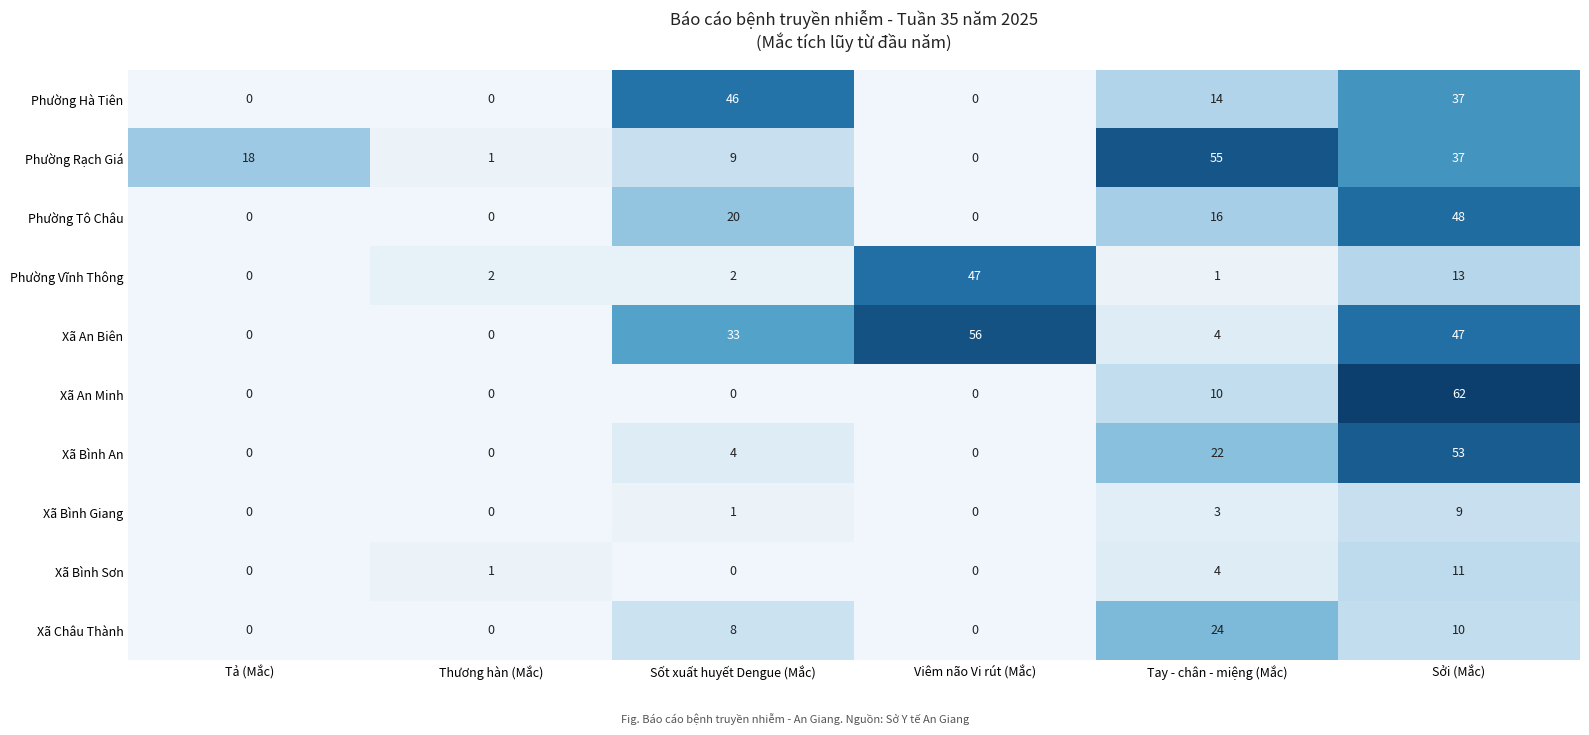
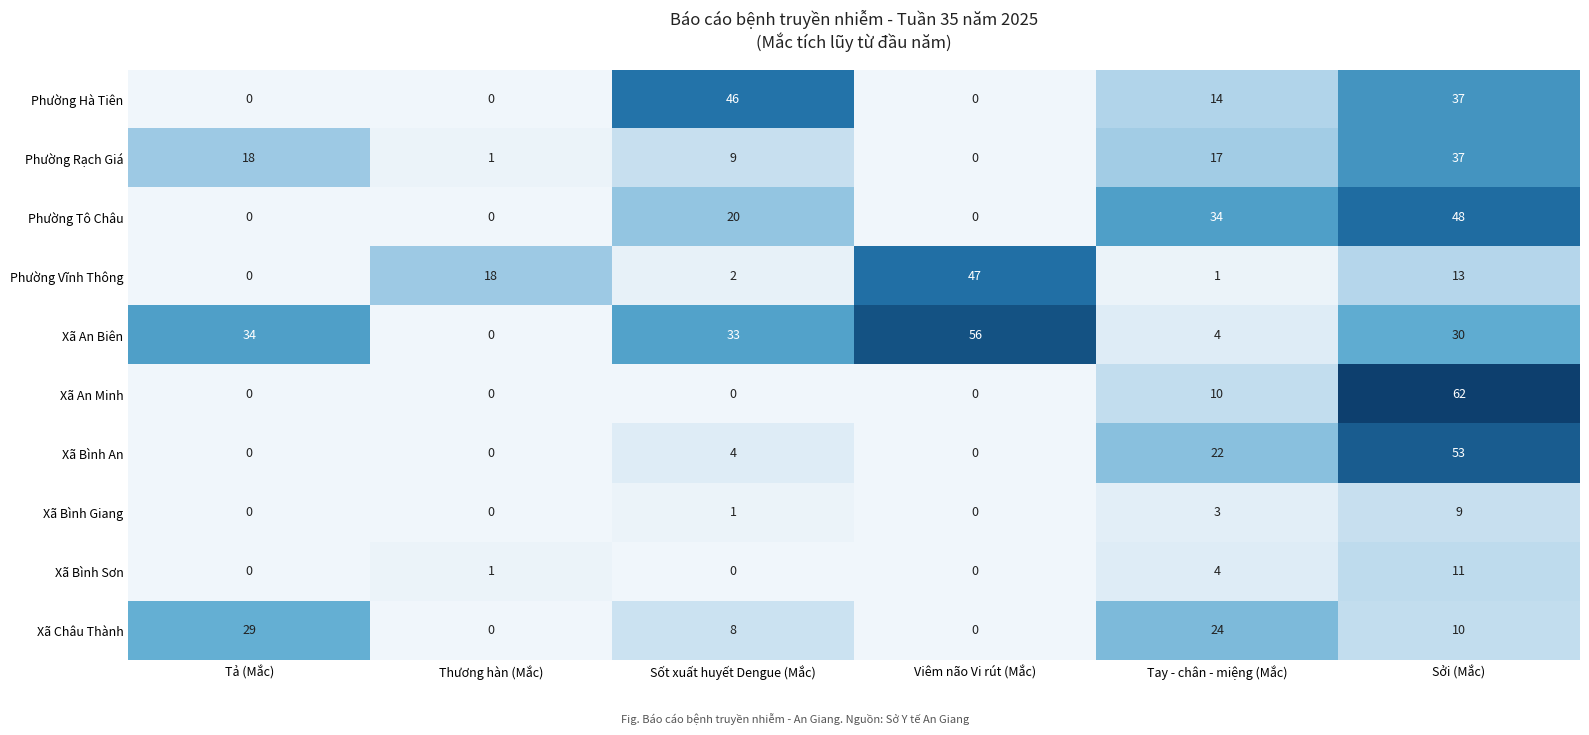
  {
    "Phường Hà Tiên": {
      "Tả (Mắc)": 0,
      "Thương hàn (Mắc)": 0,
      "Sốt xuất huyết Dengue (Mắc)": 46,
      "Viêm não Vi rút (Mắc)": 0,
      "Tay - chân - miệng (Mắc)": 14,
      "Sởi (Mắc)": 37
    },
    "Phường Rạch Giá": {
      "Tả (Mắc)": 18,
      "Thương hàn (Mắc)": 1,
      "Sốt xuất huyết Dengue (Mắc)": 9,
      "Viêm não Vi rút (Mắc)": 0,
-     "Tay - chân - miệng (Mắc)": 55,
+     "Tay - chân - miệng (Mắc)": 17,
      "Sởi (Mắc)": 37
    },
    "Phường Tô Châu": {
      "Tả (Mắc)": 0,
      "Thương hàn (Mắc)": 0,
      "Sốt xuất huyết Dengue (Mắc)": 20,
      "Viêm não Vi rút (Mắc)": 0,
-     "Tay - chân - miệng (Mắc)": 16,
+     "Tay - chân - miệng (Mắc)": 34,
      "Sởi (Mắc)": 48
    },
    "Phường Vĩnh Thông": {
      "Tả (Mắc)": 0,
-     "Thương hàn (Mắc)": 2,
+     "Thương hàn (Mắc)": 18,
      "Sốt xuất huyết Dengue (Mắc)": 2,
      "Viêm não Vi rút (Mắc)": 47,
      "Tay - chân - miệng (Mắc)": 1,
      "Sởi (Mắc)": 13
    },
    "Xã An Biên": {
-     "Tả (Mắc)": 0,
+     "Tả (Mắc)": 34,
      "Thương hàn (Mắc)": 0,
      "Sốt xuất huyết Dengue (Mắc)": 33,
      "Viêm não Vi rút (Mắc)": 56,
      "Tay - chân - miệng (Mắc)": 4,
-     "Sởi (Mắc)": 47
+     "Sởi (Mắc)": 30
    },
    "Xã An Minh": {
      "Tả (Mắc)": 0,
      "Thương hàn (Mắc)": 0,
      "Sốt xuất huyết Dengue (Mắc)": 0,
      "Viêm não Vi rút (Mắc)": 0,
      "Tay - chân - miệng (Mắc)": 10,
      "Sởi (Mắc)": 62
    },
    "Xã Bình An": {
      "Tả (Mắc)": 0,
      "Thương hàn (Mắc)": 0,
      "Sốt xuất huyết Dengue (Mắc)": 4,
      "Viêm não Vi rút (Mắc)": 0,
      "Tay - chân - miệng (Mắc)": 22,
      "Sởi (Mắc)": 53
    },
    "Xã Bình Giang": {
      "Tả (Mắc)": 0,
      "Thương hàn (Mắc)": 0,
      "Sốt xuất huyết Dengue (Mắc)": 1,
      "Viêm não Vi rút (Mắc)": 0,
      "Tay - chân - miệng (Mắc)": 3,
      "Sởi (Mắc)": 9
    },
    "Xã Bình Sơn": {
      "Tả (Mắc)": 0,
      "Thương hàn (Mắc)": 1,
      "Sốt xuất huyết Dengue (Mắc)": 0,
      "Viêm não Vi rút (Mắc)": 0,
      "Tay - chân - miệng (Mắc)": 4,
      "Sởi (Mắc)": 11
    },
    "Xã Châu Thành": {
-     "Tả (Mắc)": 0,
+     "Tả (Mắc)": 29,
      "Thương hàn (Mắc)": 0,
      "Sốt xuất huyết Dengue (Mắc)": 8,
      "Viêm não Vi rút (Mắc)": 0,
      "Tay - chân - miệng (Mắc)": 24,
      "Sởi (Mắc)": 10
    }
  }
